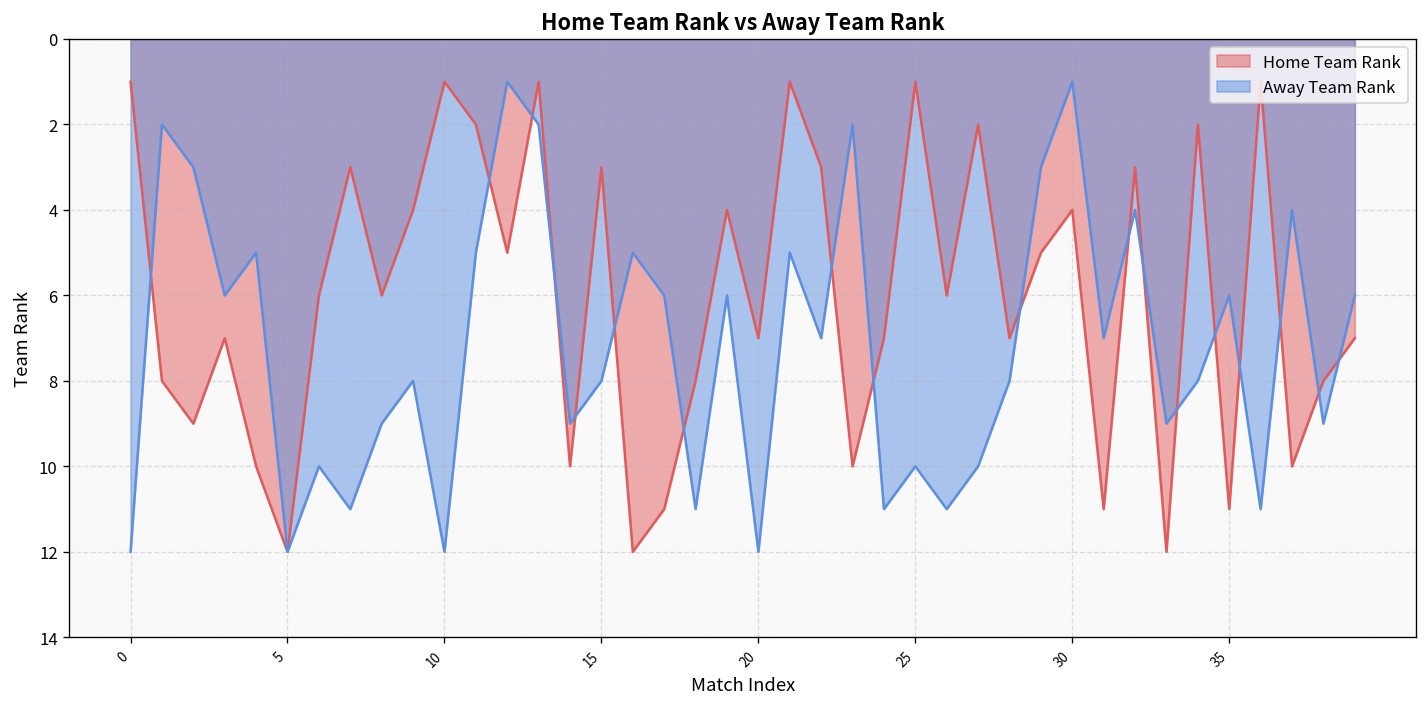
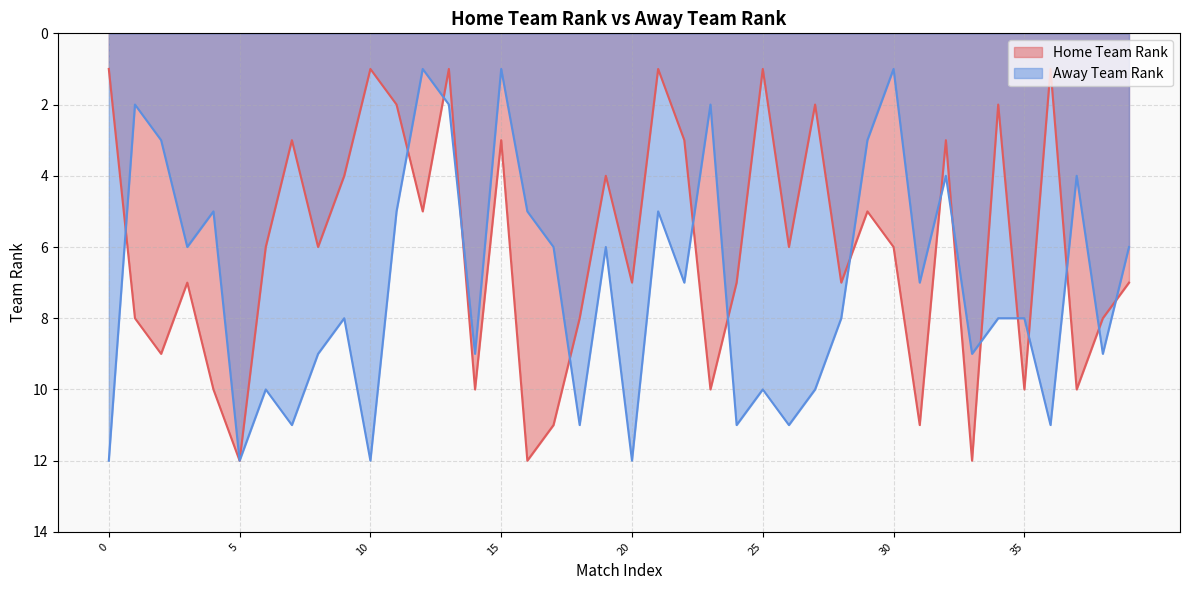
  {
    "Home Team Rank": {
      "0": 1,
      "10": 1,
      "15": 3,
      "20": 7,
      "25": 1,
-     "30": 4,
-     "35": 11
+     "30": 6,
+     "35": 10
    },
    "Away Team Rank": {
      "0": 12,
      "10": 12,
-     "15": 8,
+     "15": 1,
      "20": 12,
      "25": 10,
      "30": 1,
-     "35": 6
+     "35": 8
    }
  }
